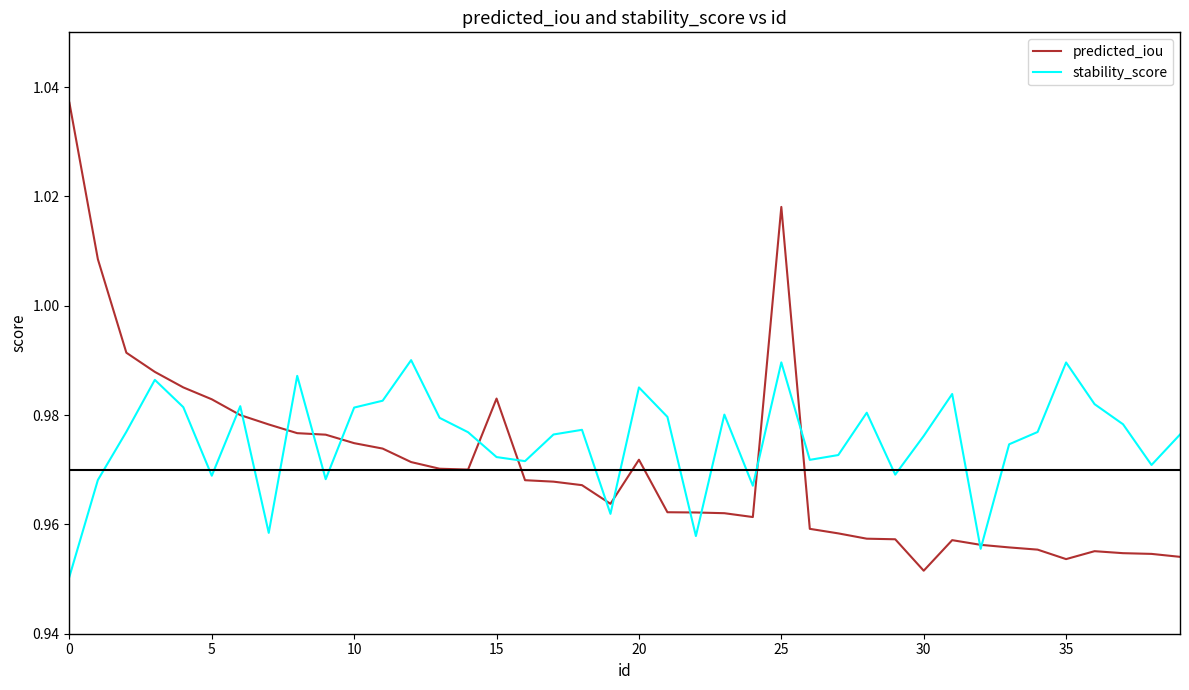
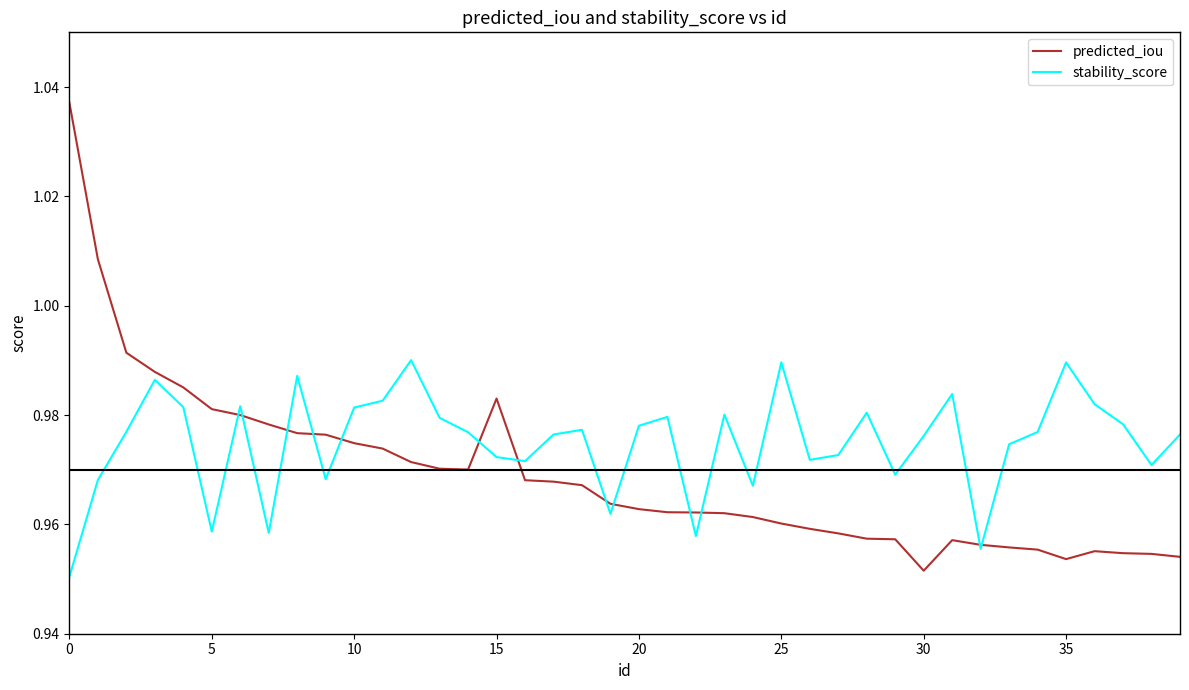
  {
    "predicted_iou": {
      "0": 1.037,
-     "5": 0.983,
+     "5": 0.981,
      "10": 0.975,
      "15": 0.983,
-     "20": 0.972,
-     "25": 1.018,
+     "20": 0.963,
+     "25": 0.960,
      "30": 0.952,
      "35": 0.954
    },
    "stability_score": {
      "0": 0.950,
-     "5": 0.969,
+     "5": 0.959,
      "10": 0.981,
      "15": 0.972,
-     "20": 0.985,
+     "20": 0.978,
      "25": 0.990,
      "30": 0.976,
      "35": 0.990
    }
  }
